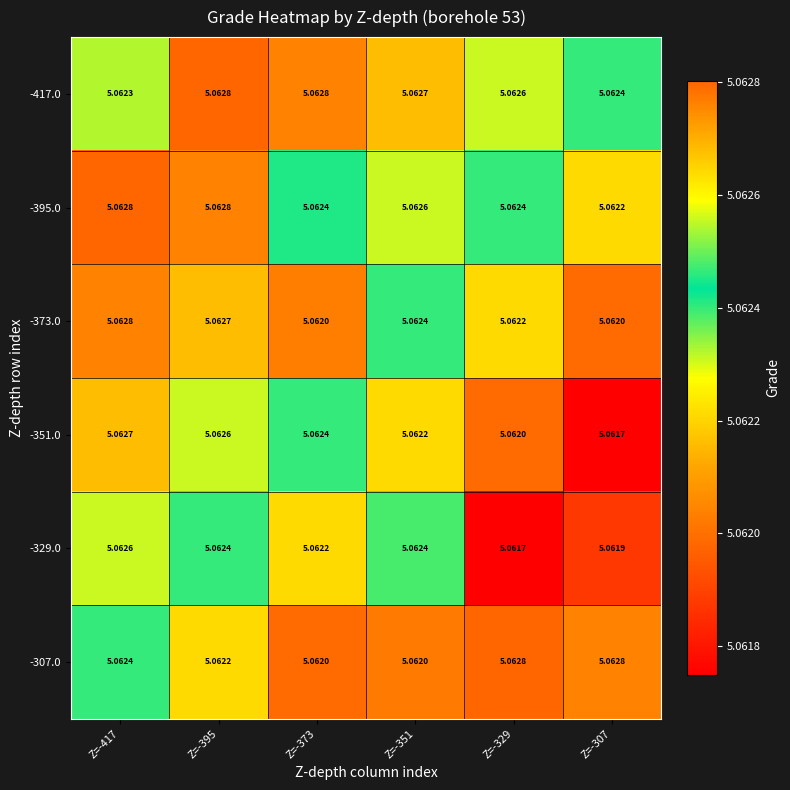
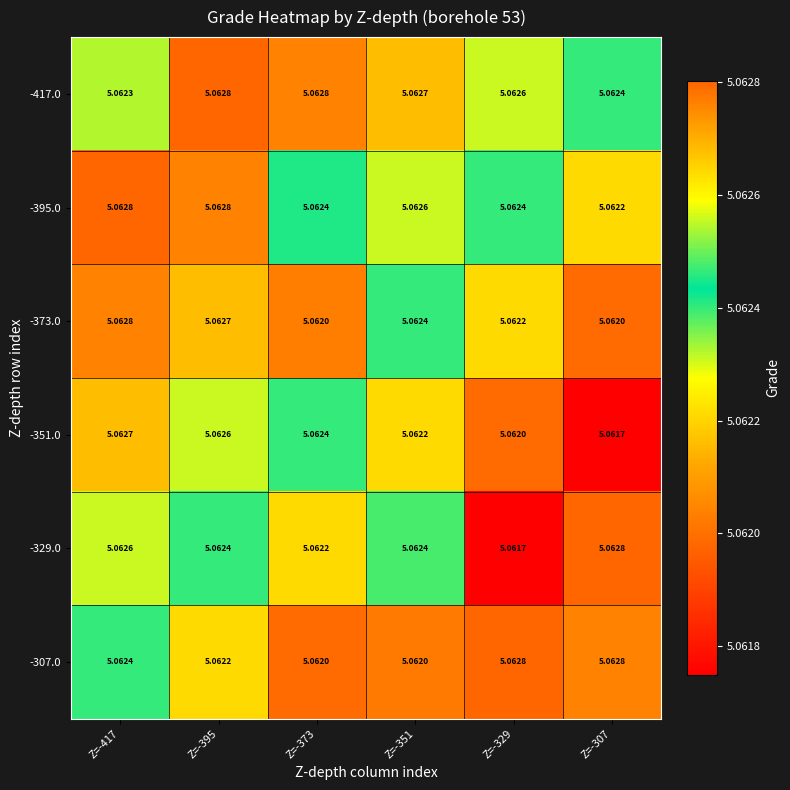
  {
    "-417.0": {
      "Z=-417": 5.0623,
      "Z=-395": 5.0628,
      "Z=-373": 5.0628,
      "Z=-351": 5.0627,
      "Z=-329": 5.0626,
      "Z=-307": 5.0624
    },
    "-395.0": {
      "Z=-417": 5.0628,
      "Z=-395": 5.0628,
      "Z=-373": 5.0624,
      "Z=-351": 5.0626,
      "Z=-329": 5.0624,
      "Z=-307": 5.0622
    },
    "-373.0": {
      "Z=-417": 5.0628,
      "Z=-395": 5.0627,
      "Z=-373": 5.0620,
      "Z=-351": 5.0624,
      "Z=-329": 5.0622,
      "Z=-307": 5.0620
    },
    "-351.0": {
      "Z=-417": 5.0627,
      "Z=-395": 5.0626,
      "Z=-373": 5.0624,
      "Z=-351": 5.0622,
      "Z=-329": 5.0620,
      "Z=-307": 5.0617
    },
    "-329.0": {
      "Z=-417": 5.0626,
      "Z=-395": 5.0624,
      "Z=-373": 5.0622,
      "Z=-351": 5.0624,
      "Z=-329": 5.0617,
-     "Z=-307": 5.0619
+     "Z=-307": 5.0628
    },
    "-307.0": {
      "Z=-417": 5.0624,
      "Z=-395": 5.0622,
      "Z=-373": 5.0620,
      "Z=-351": 5.0620,
      "Z=-329": 5.0628,
      "Z=-307": 5.0628
    }
  }
